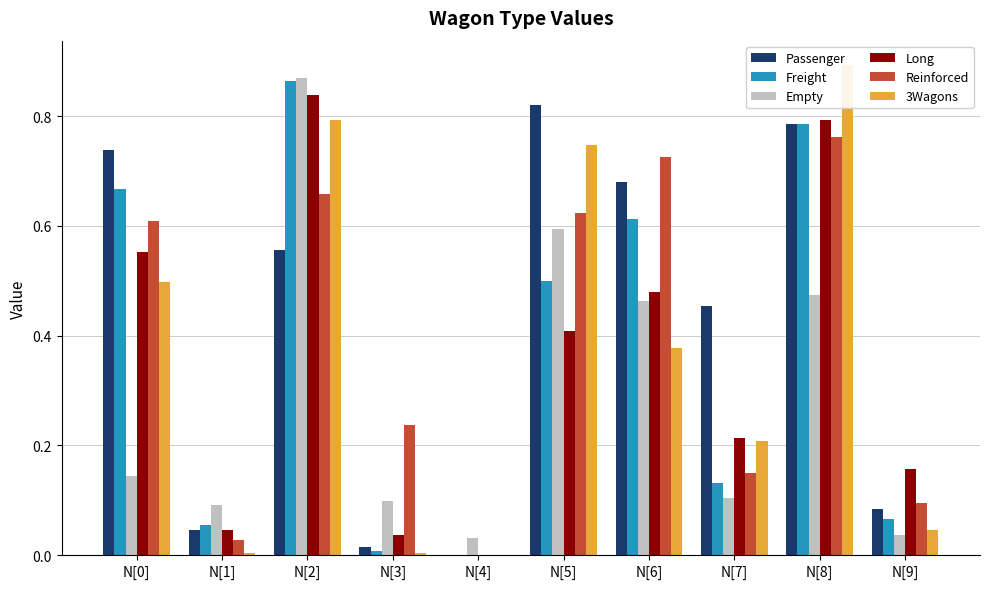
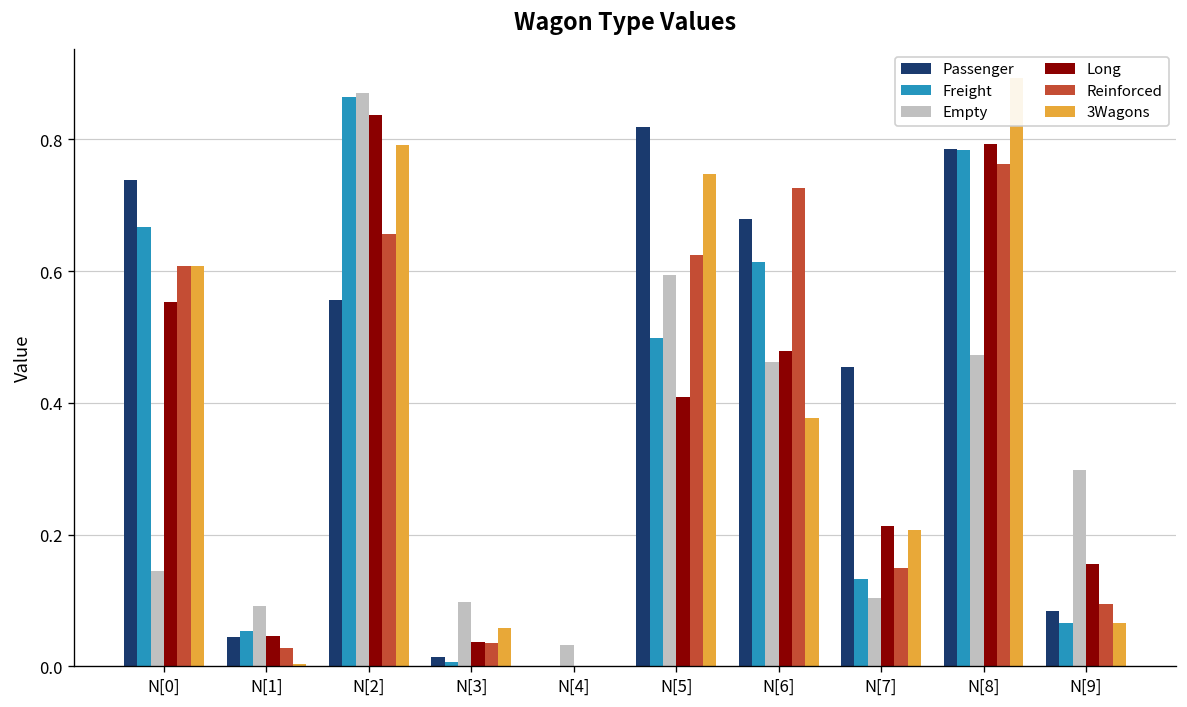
  {
    "Passenger": {
      "N[0]": 0.74,
      "N[1]": 0.05,
      "N[2]": 0.56,
      "N[3]": 0.01,
      "N[4]": 0.00,
      "N[5]": 0.82,
      "N[6]": 0.68,
      "N[7]": 0.45,
      "N[8]": 0.79,
      "N[9]": 0.08
    },
    "Freight": {
      "N[0]": 0.67,
      "N[1]": 0.05,
      "N[2]": 0.86,
      "N[3]": 0.01,
      "N[4]": 0.00,
      "N[5]": 0.50,
      "N[6]": 0.61,
      "N[7]": 0.13,
      "N[8]": 0.78,
      "N[9]": 0.07
    },
    "Empty": {
      "N[0]": 0.14,
      "N[1]": 0.09,
      "N[2]": 0.87,
      "N[3]": 0.10,
      "N[4]": 0.03,
      "N[5]": 0.59,
      "N[6]": 0.46,
      "N[7]": 0.10,
      "N[8]": 0.47,
-     "N[9]": 0.04
+     "N[9]": 0.30
    },
    "Long": {
      "N[0]": 0.55,
      "N[1]": 0.05,
      "N[2]": 0.84,
      "N[3]": 0.04,
      "N[5]": 0.41,
      "N[6]": 0.48,
      "N[7]": 0.21,
      "N[8]": 0.79,
      "N[9]": 0.16
    },
    "Reinforced": {
      "N[0]": 0.61,
      "N[1]": 0.03,
      "N[2]": 0.66,
-     "N[3]": 0.24,
+     "N[3]": 0.04,
      "N[5]": 0.62,
      "N[6]": 0.73,
      "N[7]": 0.15,
      "N[8]": 0.76,
      "N[9]": 0.09
    },
    "3Wagons": {
-     "N[0]": 0.50,
+     "N[0]": 0.61,
      "N[2]": 0.79,
-     "N[3]": 0.00,
+     "N[3]": 0.06,
      "N[4]": 0.00,
      "N[5]": 0.75,
      "N[6]": 0.38,
      "N[7]": 0.21,
-     "N[9]": 0.05
+     "N[9]": 0.07
    }
  }
